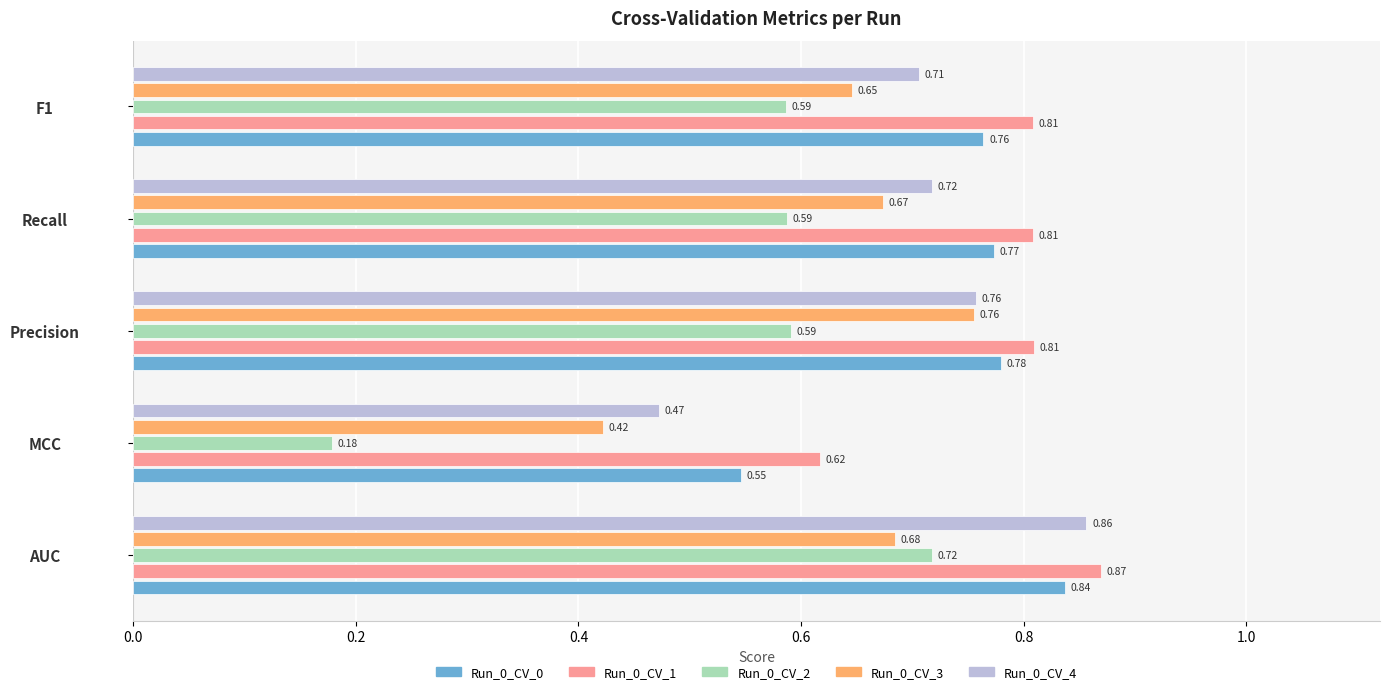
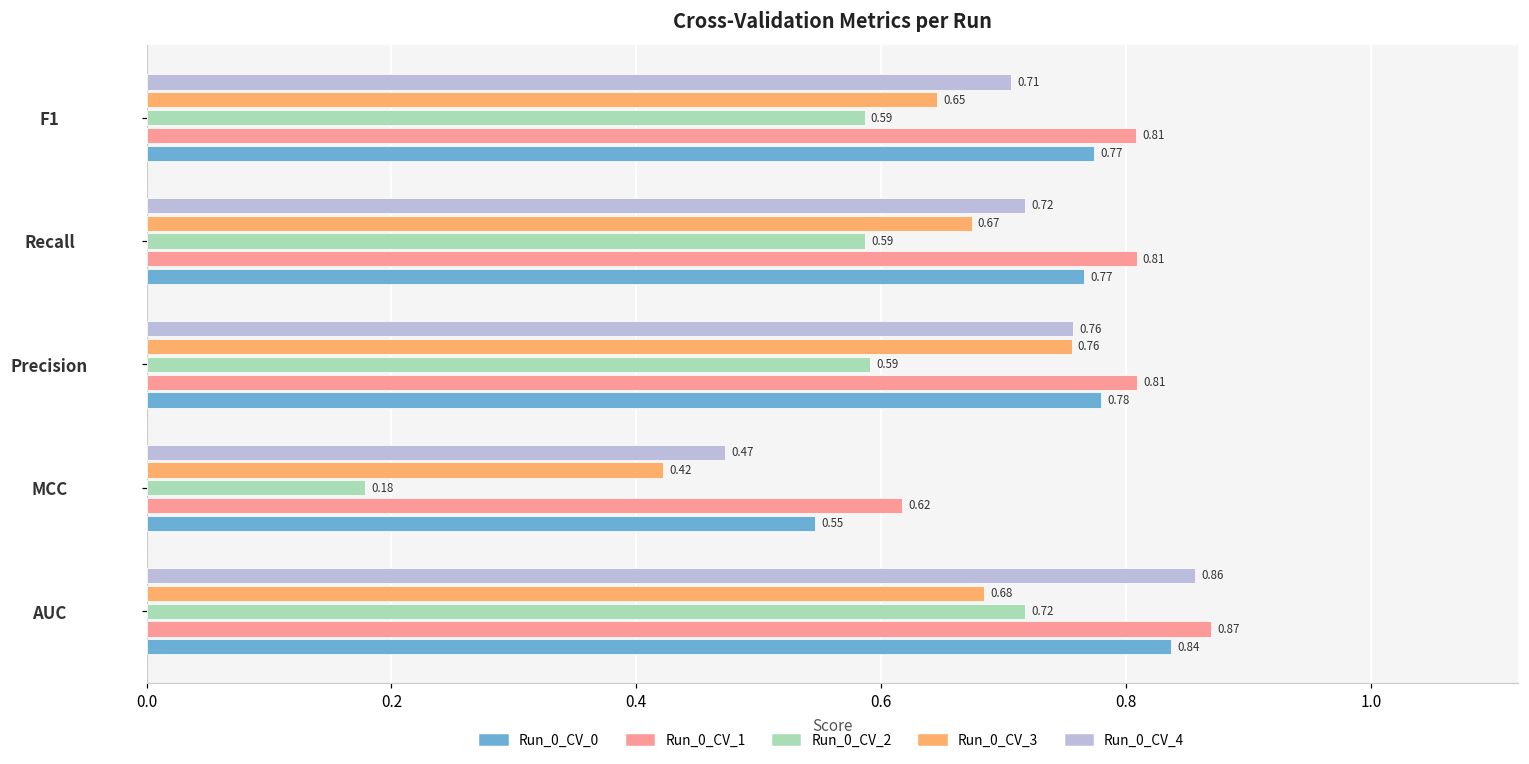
  {
    "Run_0_CV_0": {
-     "F1": 0.76,
-     "Recall": 0.773,
+     "F1": 0.77,
+     "Recall": 0.766,
      "Precision": 0.78,
      "MCC": 0.55,
      "AUC": 0.84
    }
  }
